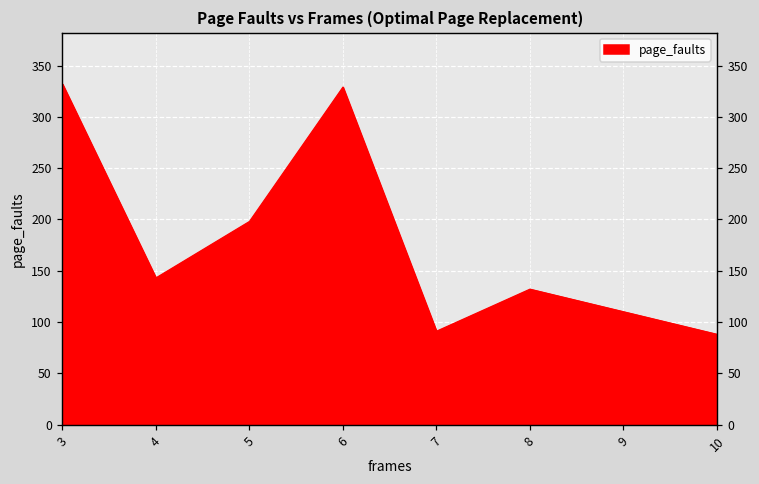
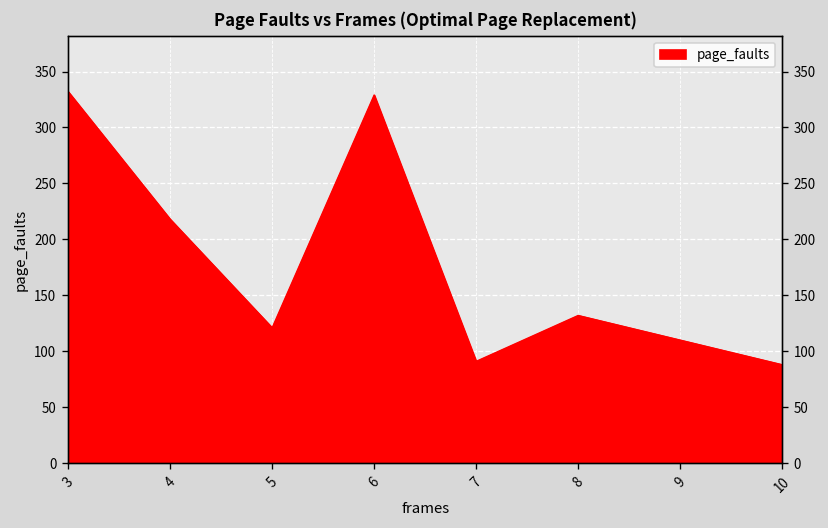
  {
    "3": 330,
-   "4": 140,
-   "5": 200,
+   "4": 220,
+   "5": 120,
    "6": 330,
    "7": 90,
    "8": 130,
    "9": 110,
    "10": 90
  }
